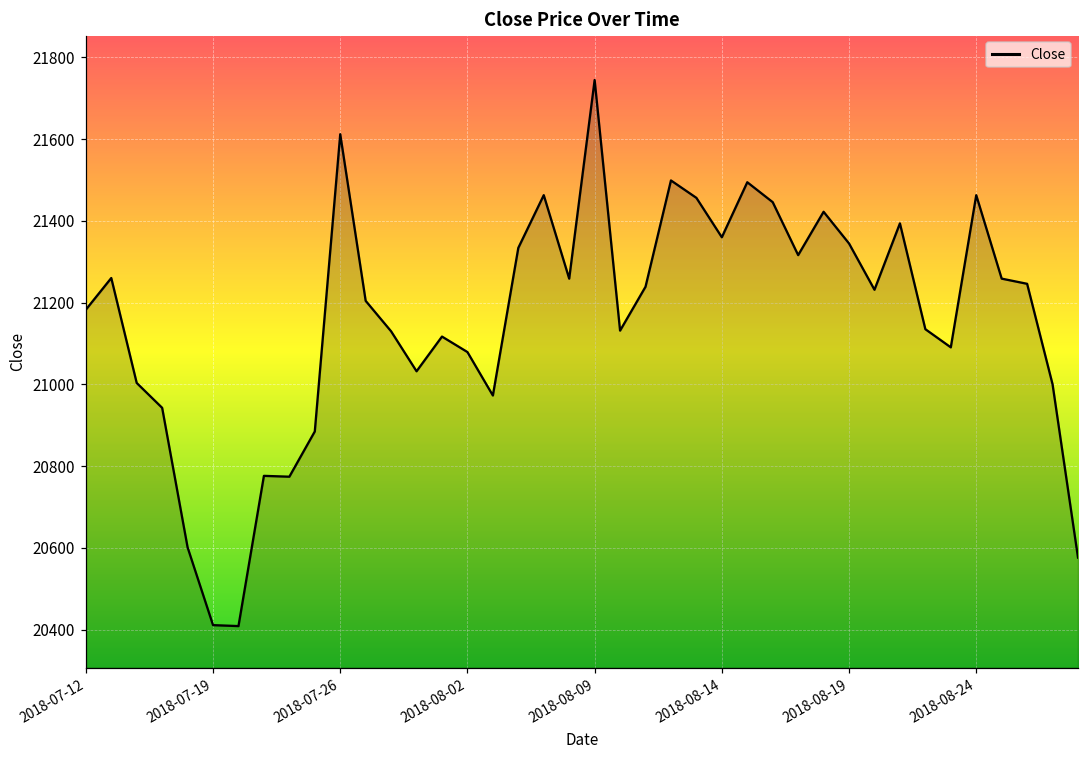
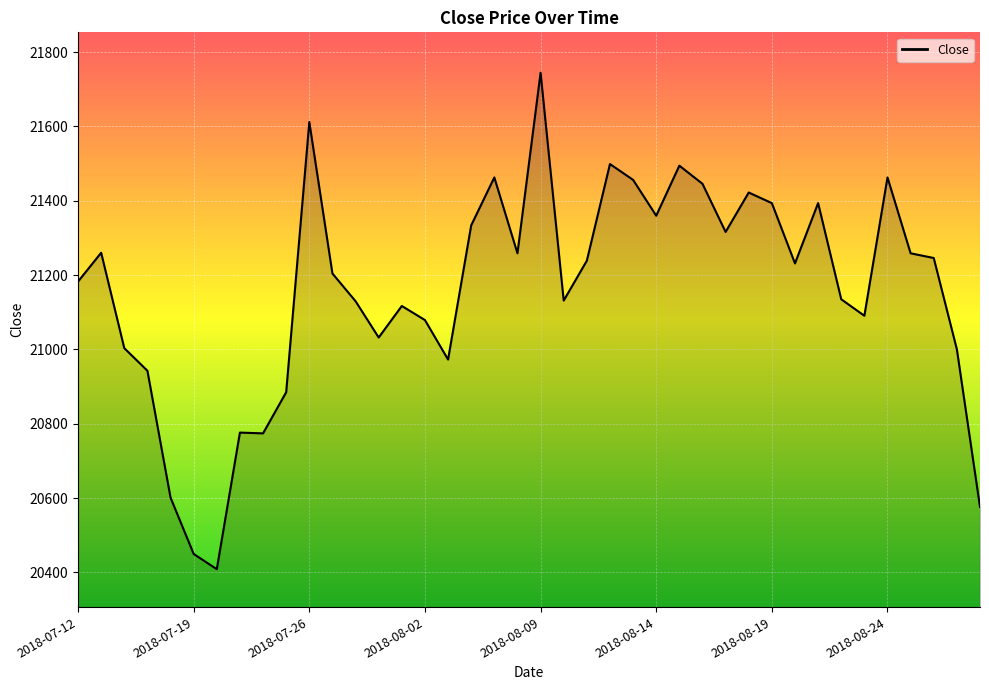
  {
    "2018-07-12": 21180,
-   "2018-07-19": 20410,
+   "2018-07-19": 20450,
    "2018-07-26": 21610,
    "2018-08-02": 21080,
    "2018-08-09": 21740,
    "2018-08-14": 21360,
-   "2018-08-19": 21340,
+   "2018-08-19": 21390,
    "2018-08-24": 21460
  }
